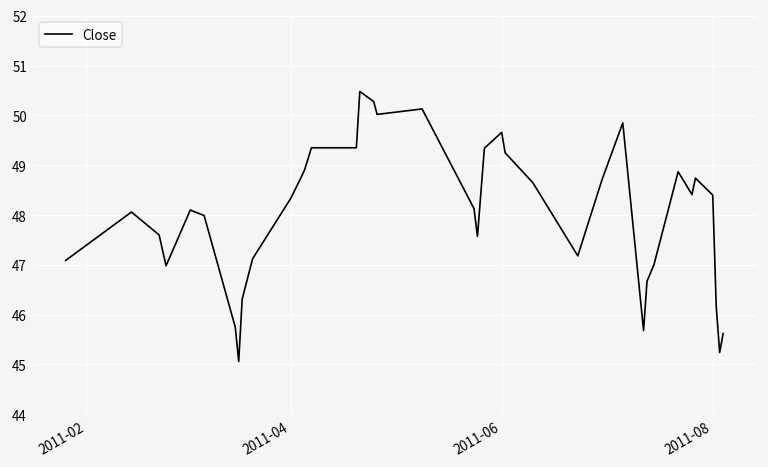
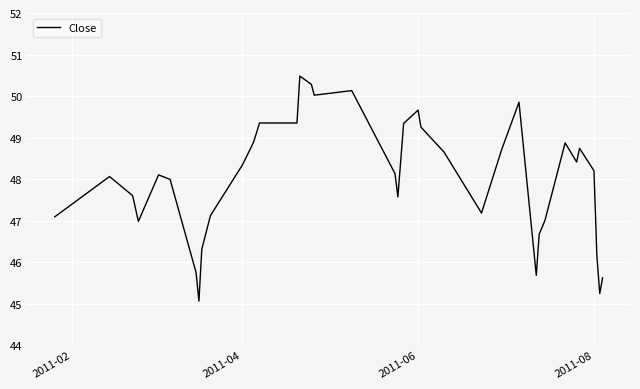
  {
    "2011-04": 48.3,
    "2011-06": 49.7,
-   "2011-08": 48.4
+   "2011-08": 48.2
  }
